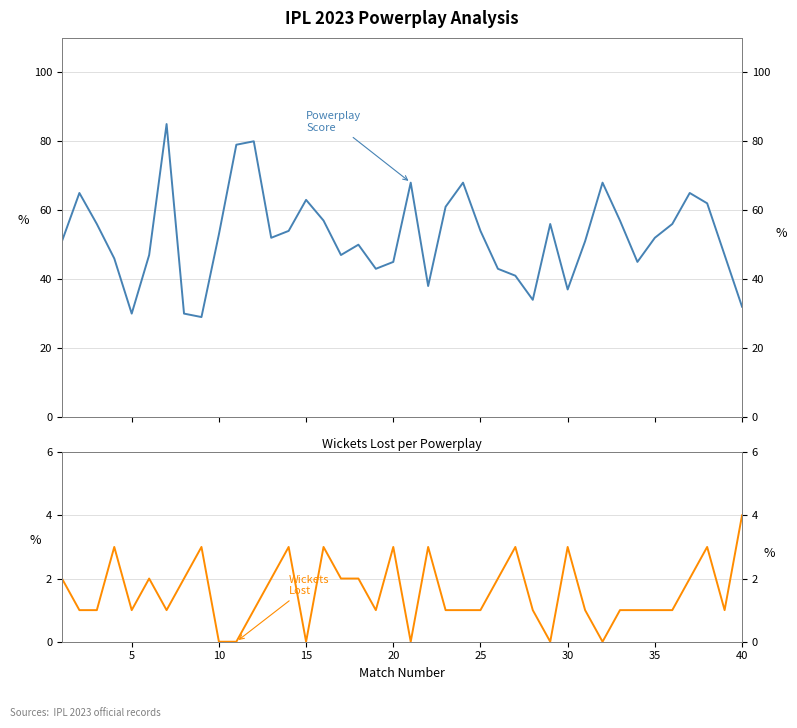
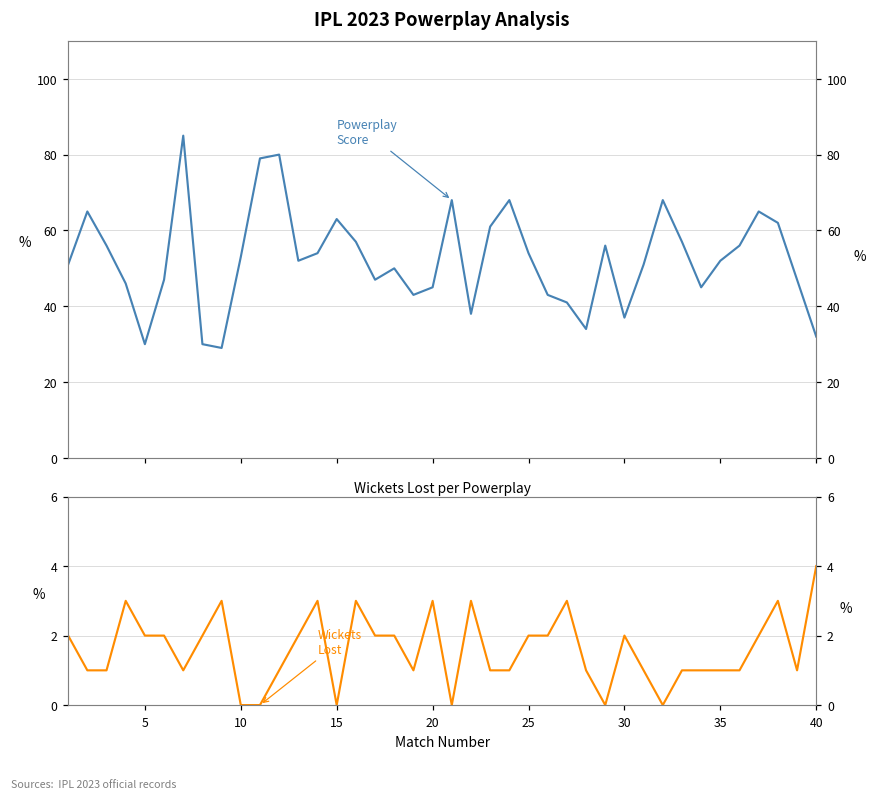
  {
    "Wickets Lost per Powerplay": {
-     "5": 1,
+     "5": 2,
      "10": 0,
      "15": 0,
      "20": 3,
-     "25": 1,
-     "30": 3,
+     "25": 2,
+     "30": 2,
      "35": 1,
      "40": 4
    }
  }
